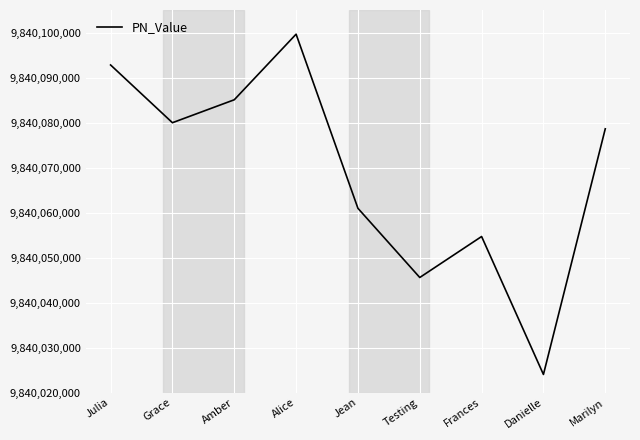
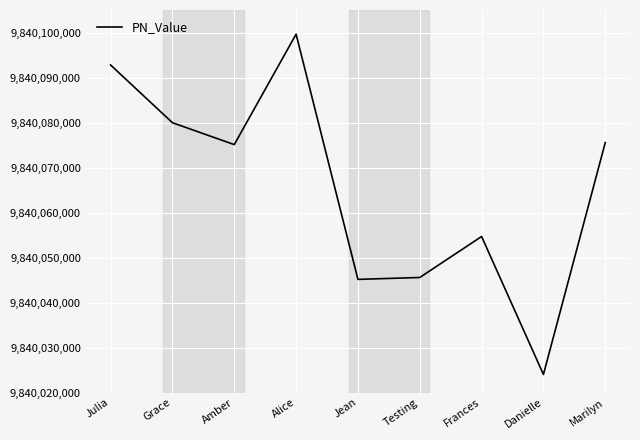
  {
    "Julia": "9,840,093,000",
    "Grace": "9,840,080,000",
-   "Amber": "9,840,085,000",
+   "Amber": "9,840,075,000",
    "Alice": "9,840,100,000",
-   "Jean": "9,840,061,000",
+   "Jean": "9,840,045,000",
    "Testing": "9,840,046,000",
    "Frances": "9,840,055,000",
    "Danielle": "9,840,024,000",
-   "Marilyn": "9,840,079,000"
+   "Marilyn": "9,840,076,000"
  }
